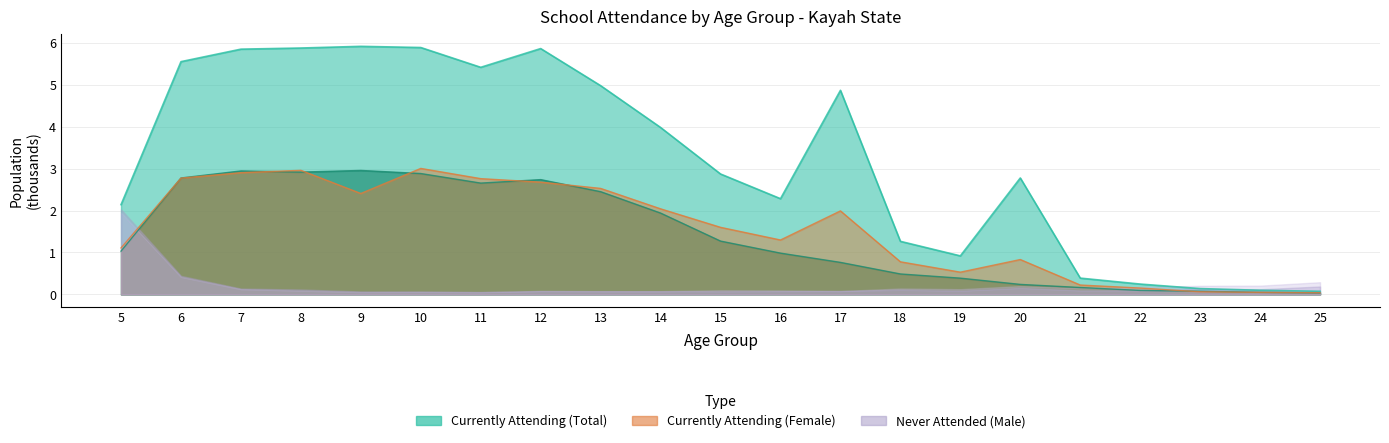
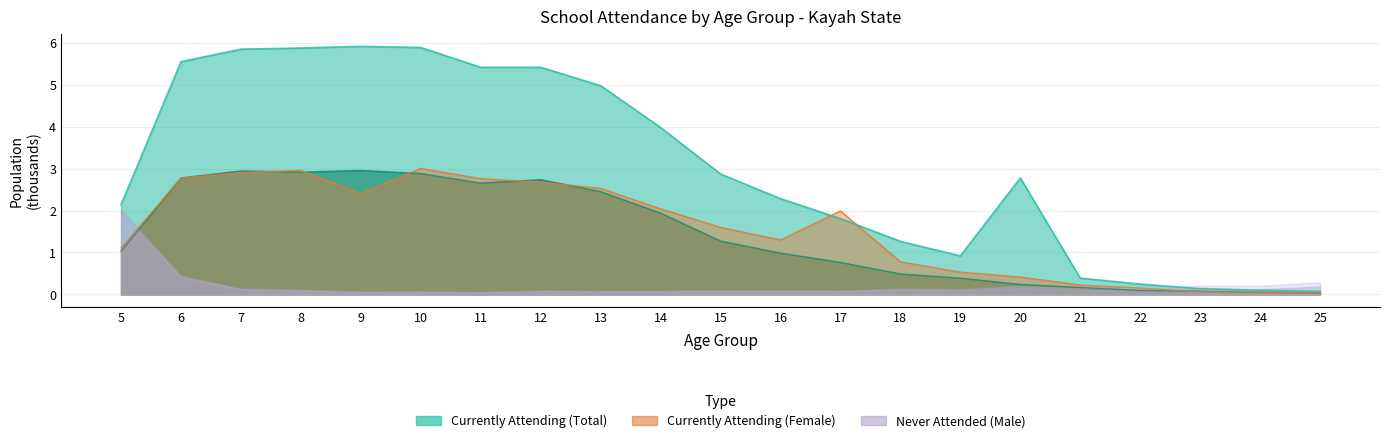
  {
    "Currently Attending (Total)": {
      "5": 2.1,
      "6": 5.6,
      "7": 5.8,
      "8": 5.9,
      "9": 5.9,
      "10": 5.9,
      "11": 5.4,
-     "12": 5.9,
+     "12": 5.4,
      "13": 5.0,
      "14": 4.0,
      "15": 2.9,
      "16": 2.3,
-     "17": 4.9,
+     "17": 1.8,
      "18": 1.3,
      "19": 0.9,
      "20": 2.8,
      "21": 0.4,
      "22": 0.2
    },
    "Currently Attending (Female)": {
      "5": 1.1,
      "9": 2.4,
      "10": 3.0,
      "11": 2.8,
      "13": 2.5,
      "14": 2.0,
      "15": 1.6,
      "16": 1.3,
      "17": 2.0,
      "18": 0.8,
      "19": 0.5,
-     "20": 0.8
+     "20": 0.4
    }
  }
